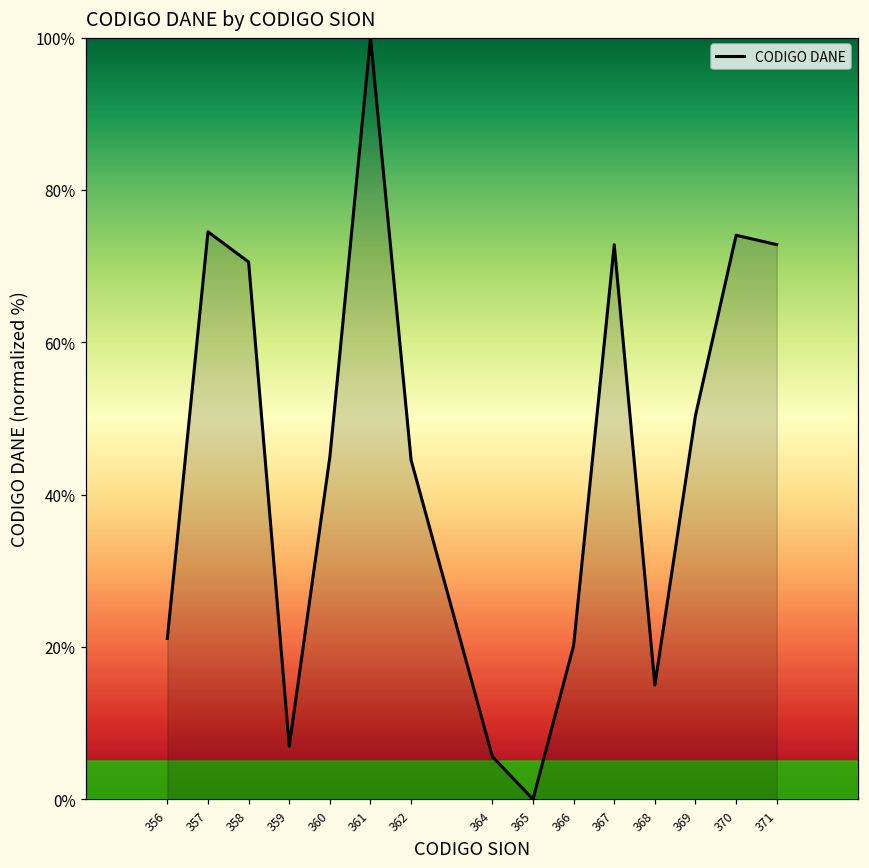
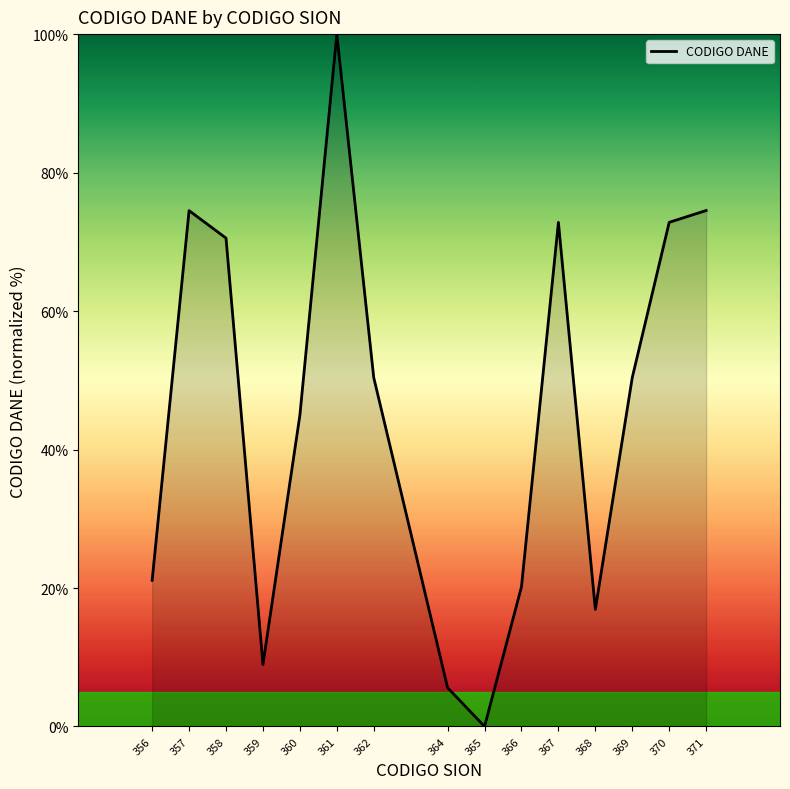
  {
    "356": "21%",
    "357": "75%",
    "358": "71%",
-   "359": "7%",
+   "359": "9%",
    "360": "45%",
    "361": "100%",
-   "362": "45%",
+   "362": "50%",
    "364": "6%",
    "366": "20%",
    "367": "73%",
-   "368": "15%",
+   "368": "17%",
    "369": "50%",
-   "370": "74%",
-   "371": "73%"
+   "370": "73%",
+   "371": "75%"
  }
